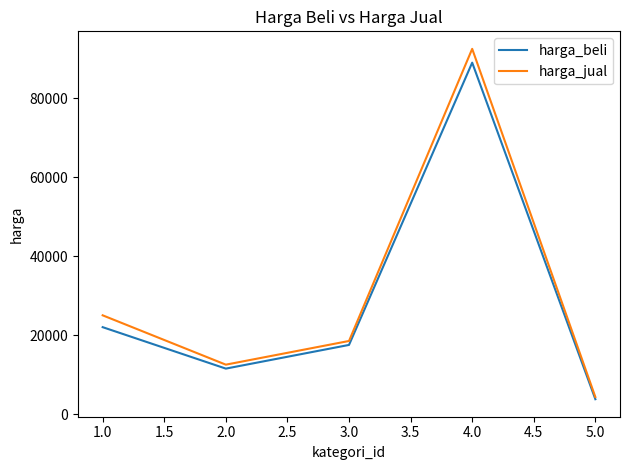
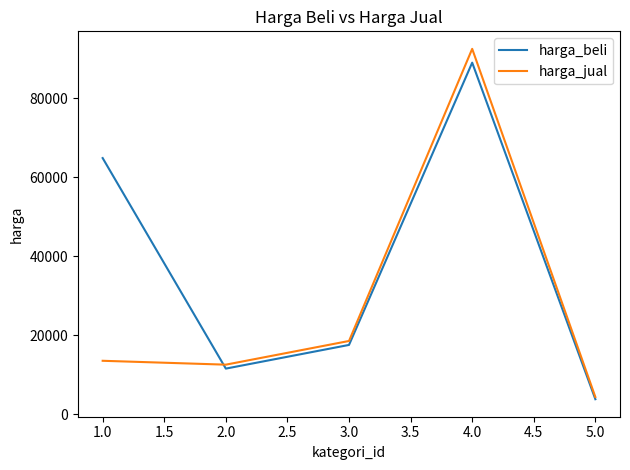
  {
    "harga_beli": {
-     "1.0": 22000,
+     "1.0": 65000,
      "2.0": 12000,
      "3.0": 18000,
      "4.0": 89000
    },
    "harga_jual": {
-     "1.0": 25000,
+     "1.0": 13000,
      "2.0": 13000,
      "3.0": 19000,
      "4.0": 93000
    }
  }
